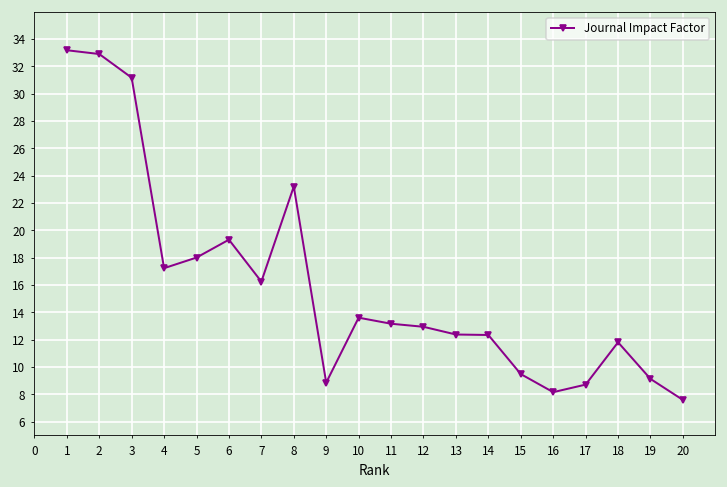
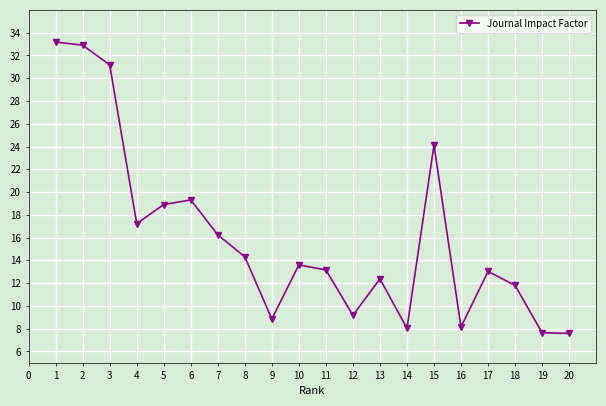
  {
    "1": 33.2,
    "2": 32.9,
    "3": 31.2,
    "4": 17.2,
-   "5": 18.0,
+   "5": 18.9,
    "6": 19.3,
    "7": 16.2,
-   "8": 23.2,
+   "8": 14.3,
    "9": 8.8,
    "10": 13.6,
    "11": 13.2,
-   "12": 12.9,
+   "12": 9.2,
    "13": 12.4,
-   "14": 12.3,
-   "15": 9.5,
+   "14": 8.0,
+   "15": 24.1,
    "16": 8.1,
-   "17": 8.7,
+   "17": 13.0,
    "18": 11.8,
-   "19": 9.1,
+   "19": 7.6,
    "20": 7.6
  }
